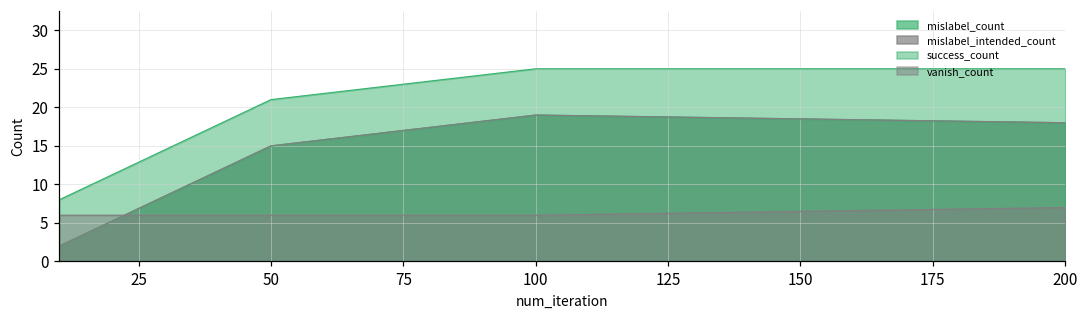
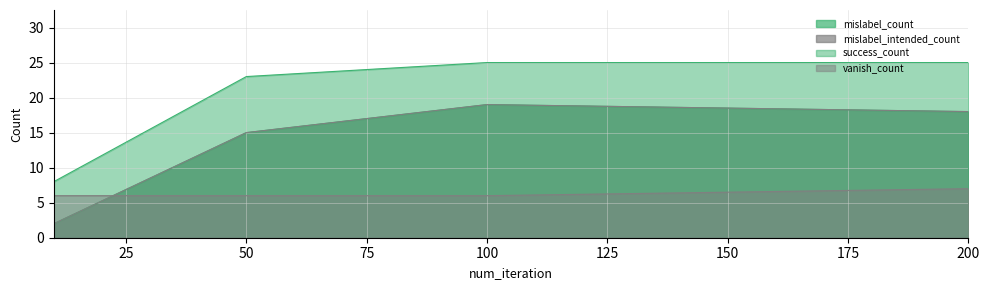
  {
    "success_count": {
-     "50": 21,
+     "50": 23,
      "100": 25,
      "200": 25
    }
  }
